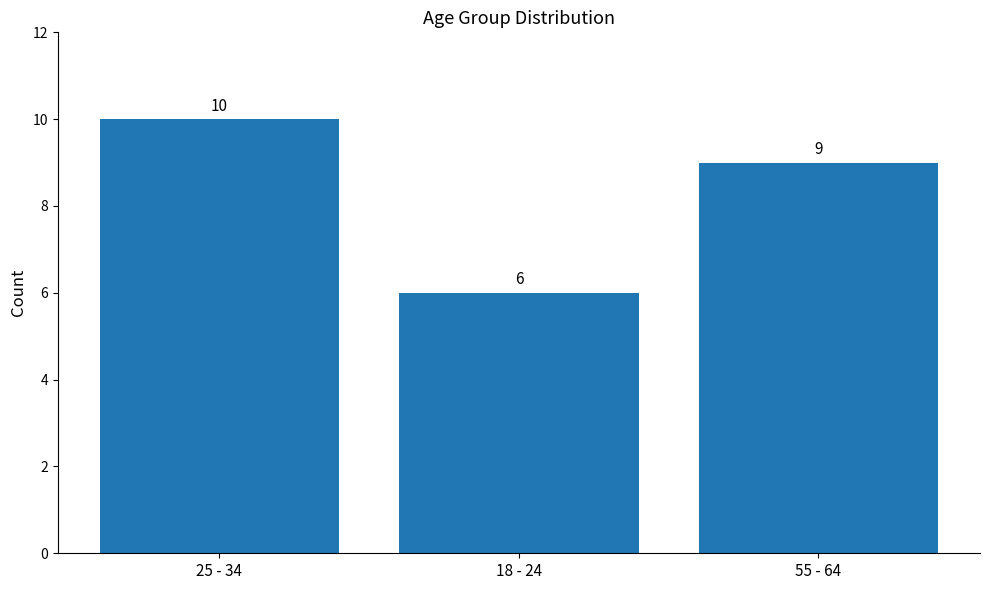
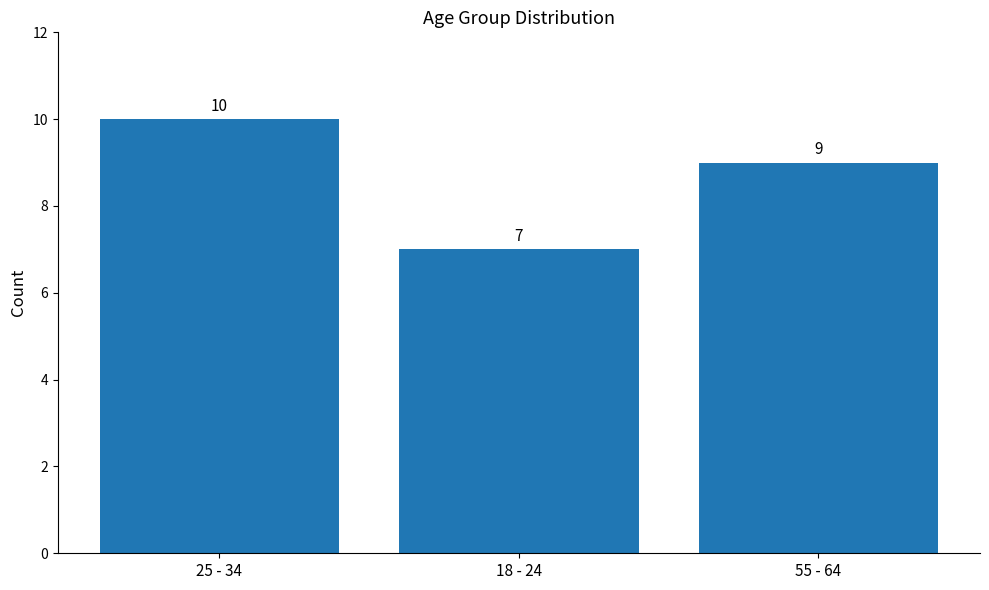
  {
    "25 - 34": 10,
-   "18 - 24": 6,
+   "18 - 24": 7,
    "55 - 64": 9
  }
